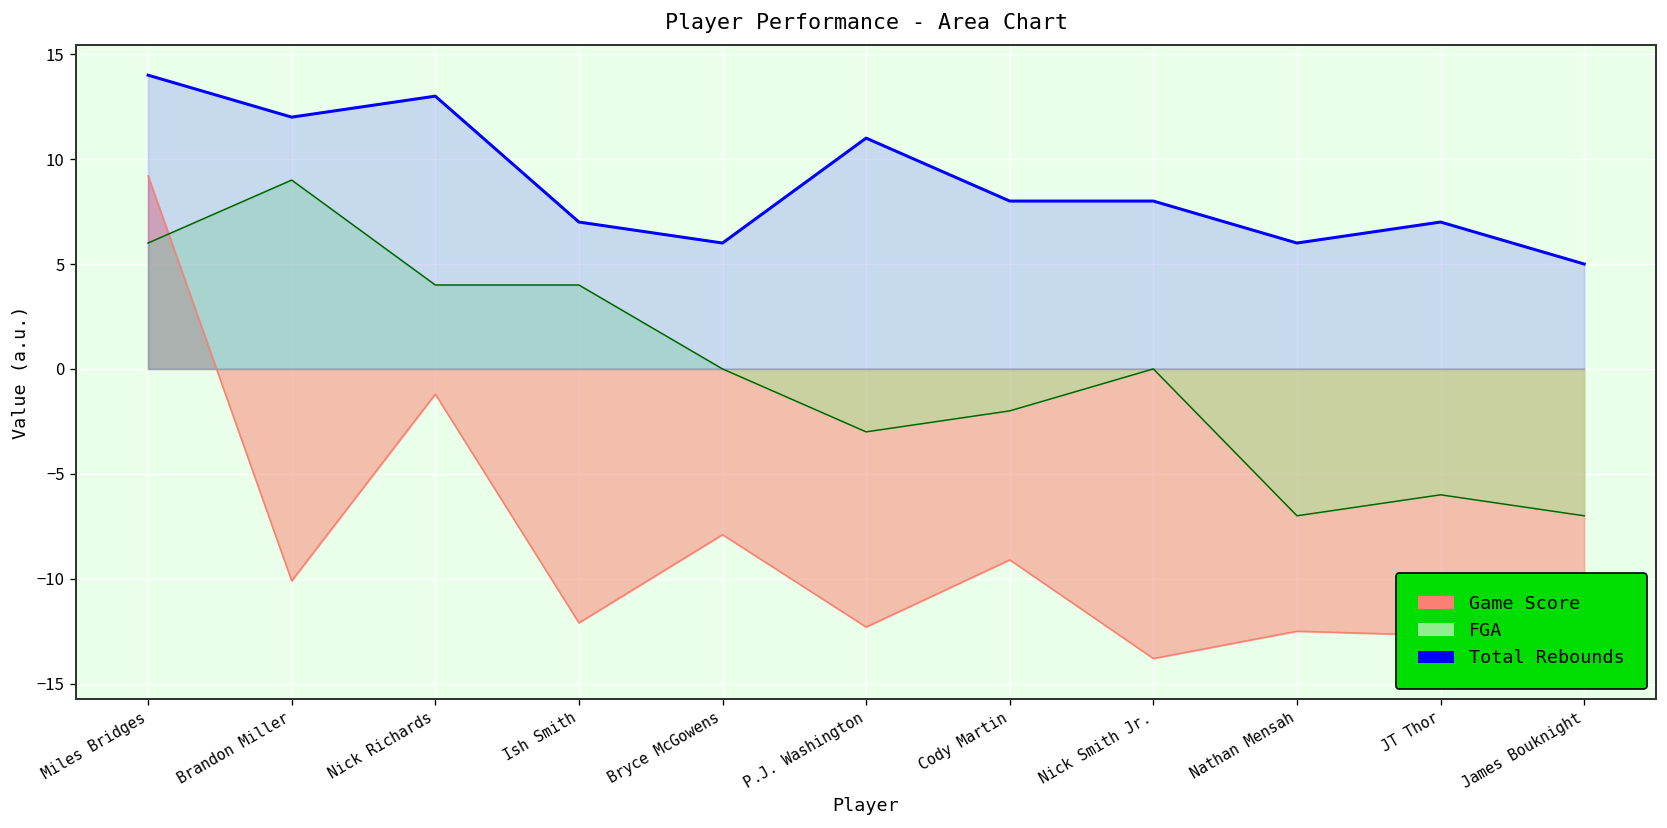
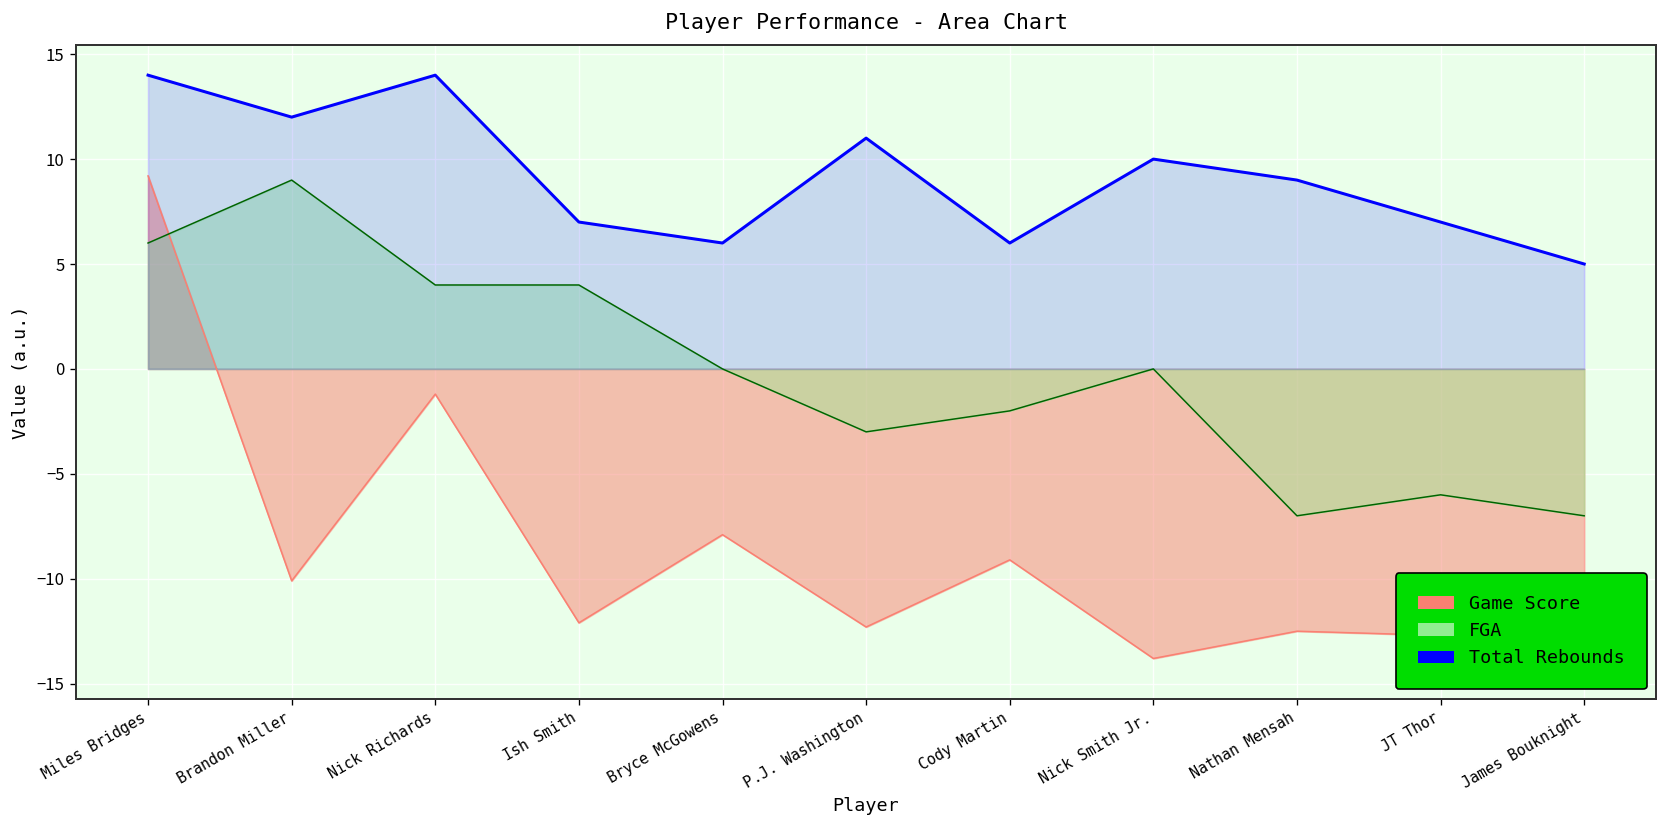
  {
    "Total Rebounds": {
      "Miles Bridges": 14.0,
      "Brandon Miller": 12.0,
-     "Nick Richards": 13.0,
+     "Nick Richards": 14.0,
      "Ish Smith": 7.0,
      "Bryce McGowens": 6.0,
      "P.J. Washington": 11.0,
-     "Cody Martin": 8.0,
-     "Nick Smith Jr.": 8.0,
-     "Nathan Mensah": 6.0,
+     "Cody Martin": 6.0,
+     "Nick Smith Jr.": 10.0,
+     "Nathan Mensah": 9.0,
      "JT Thor": 7.0,
      "James Bouknight": 5.0
    }
  }
